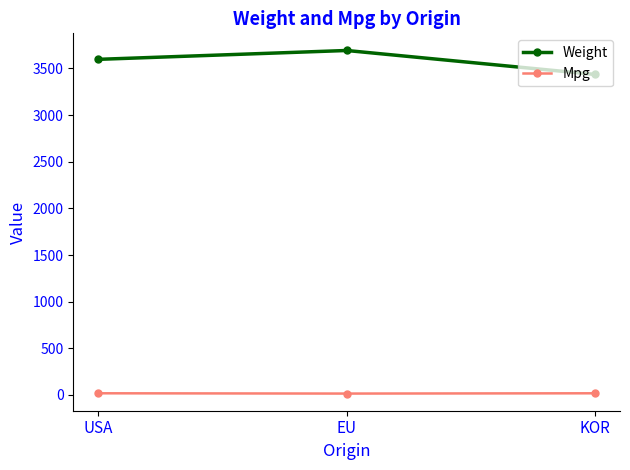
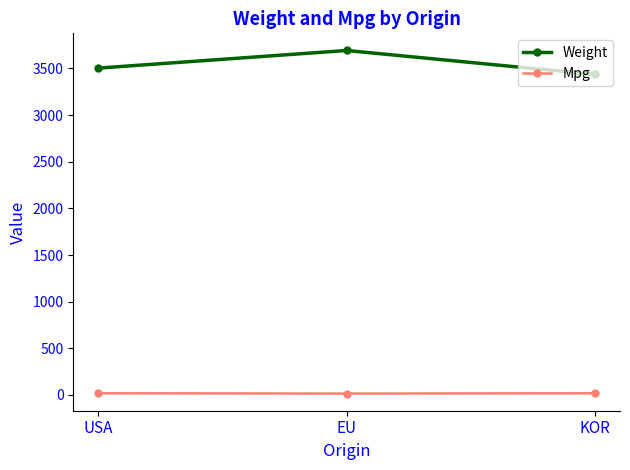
  {
    "Weight": {
-     "USA": 3600,
+     "USA": 3500,
      "EU": 3700
    },
    "Mpg": {
      "USA": 0,
      "EU": 0,
      "KOR": 0
    }
  }
